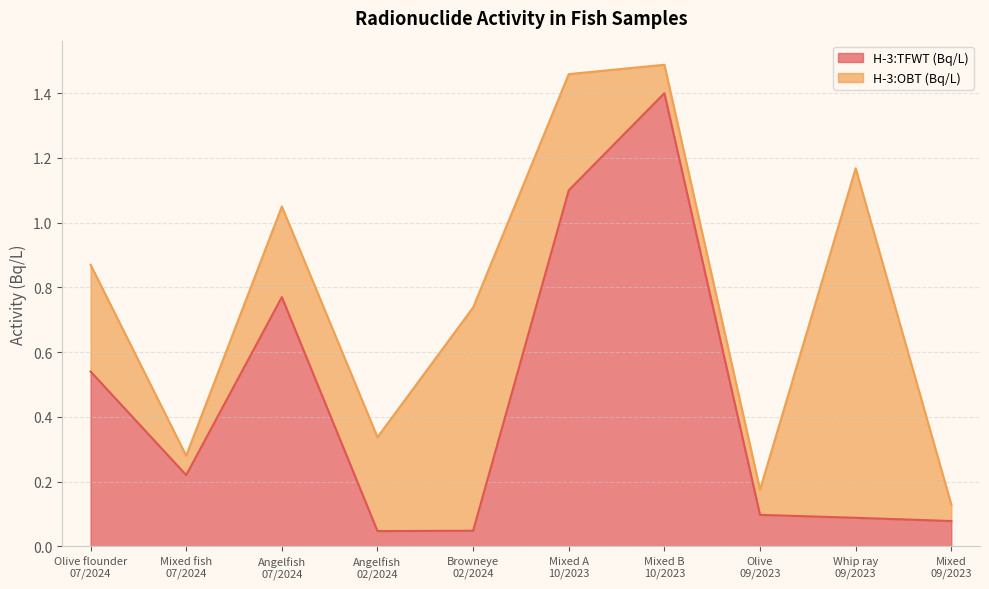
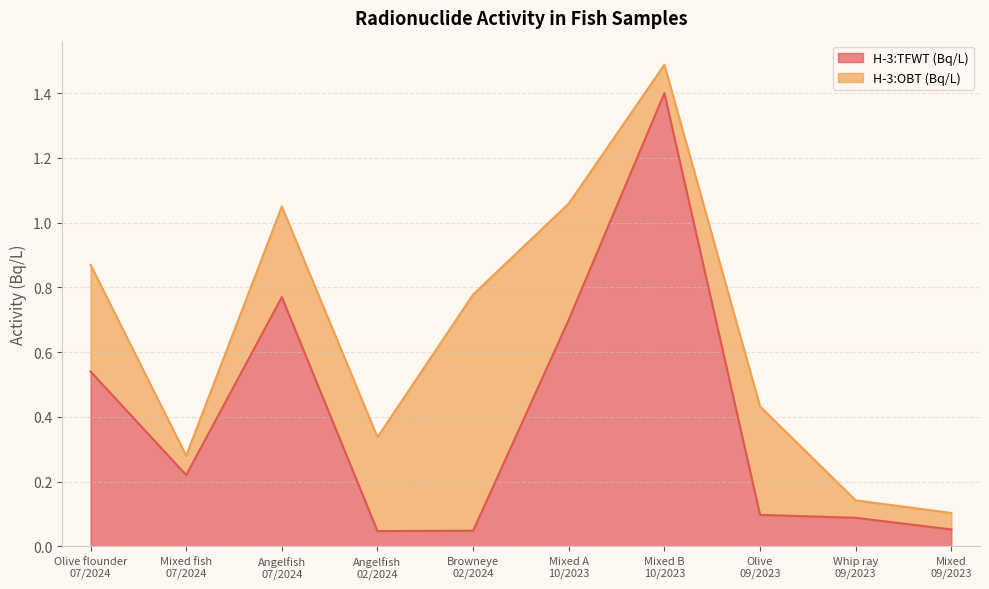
  {
    "H-3:TFWT (Bq/L)": {
      "Olive flounder 07/2024": 0.54,
      "Mixed fish 07/2024": 0.22,
      "Angelfish 07/2024": 0.77,
      "Angelfish 02/2024": 0.05,
      "Browneye 02/2024": 0.05,
-     "Mixed A 10/2023": 1.1,
+     "Mixed A 10/2023": 0.7,
      "Mixed B 10/2023": 1.40,
      "Olive 09/2023": 0.10,
      "Whip ray 09/2023": 0.09,
-     "Mixed 09/2023": 0.08
+     "Mixed 09/2023": 0.05
    },
    "H-3:OBT (Bq/L)": {
      "Olive flounder 07/2024": 0.33,
      "Mixed fish 07/2024": 0.06,
      "Angelfish 07/2024": 0.28,
      "Angelfish 02/2024": 0.29,
-     "Browneye 02/2024": 0.69,
+     "Browneye 02/2024": 0.73,
      "Mixed A 10/2023": 0.36,
      "Mixed B 10/2023": 0.09,
-     "Olive 09/2023": 0.08,
-     "Whip ray 09/2023": 1.08,
+     "Olive 09/2023": 0.34,
+     "Whip ray 09/2023": 0.05,
      "Mixed 09/2023": 0.05
    }
  }
